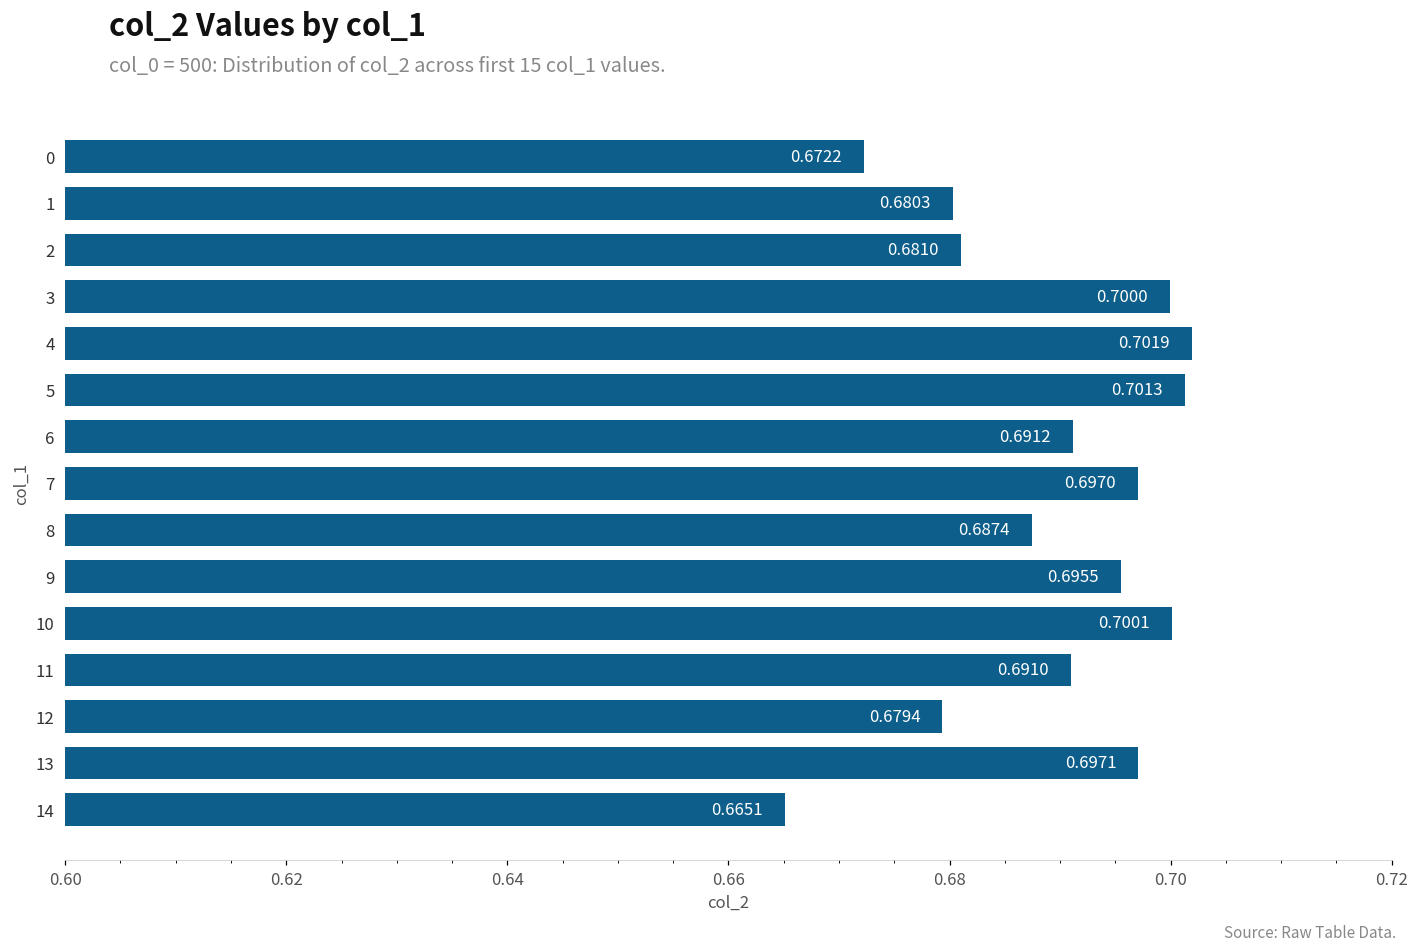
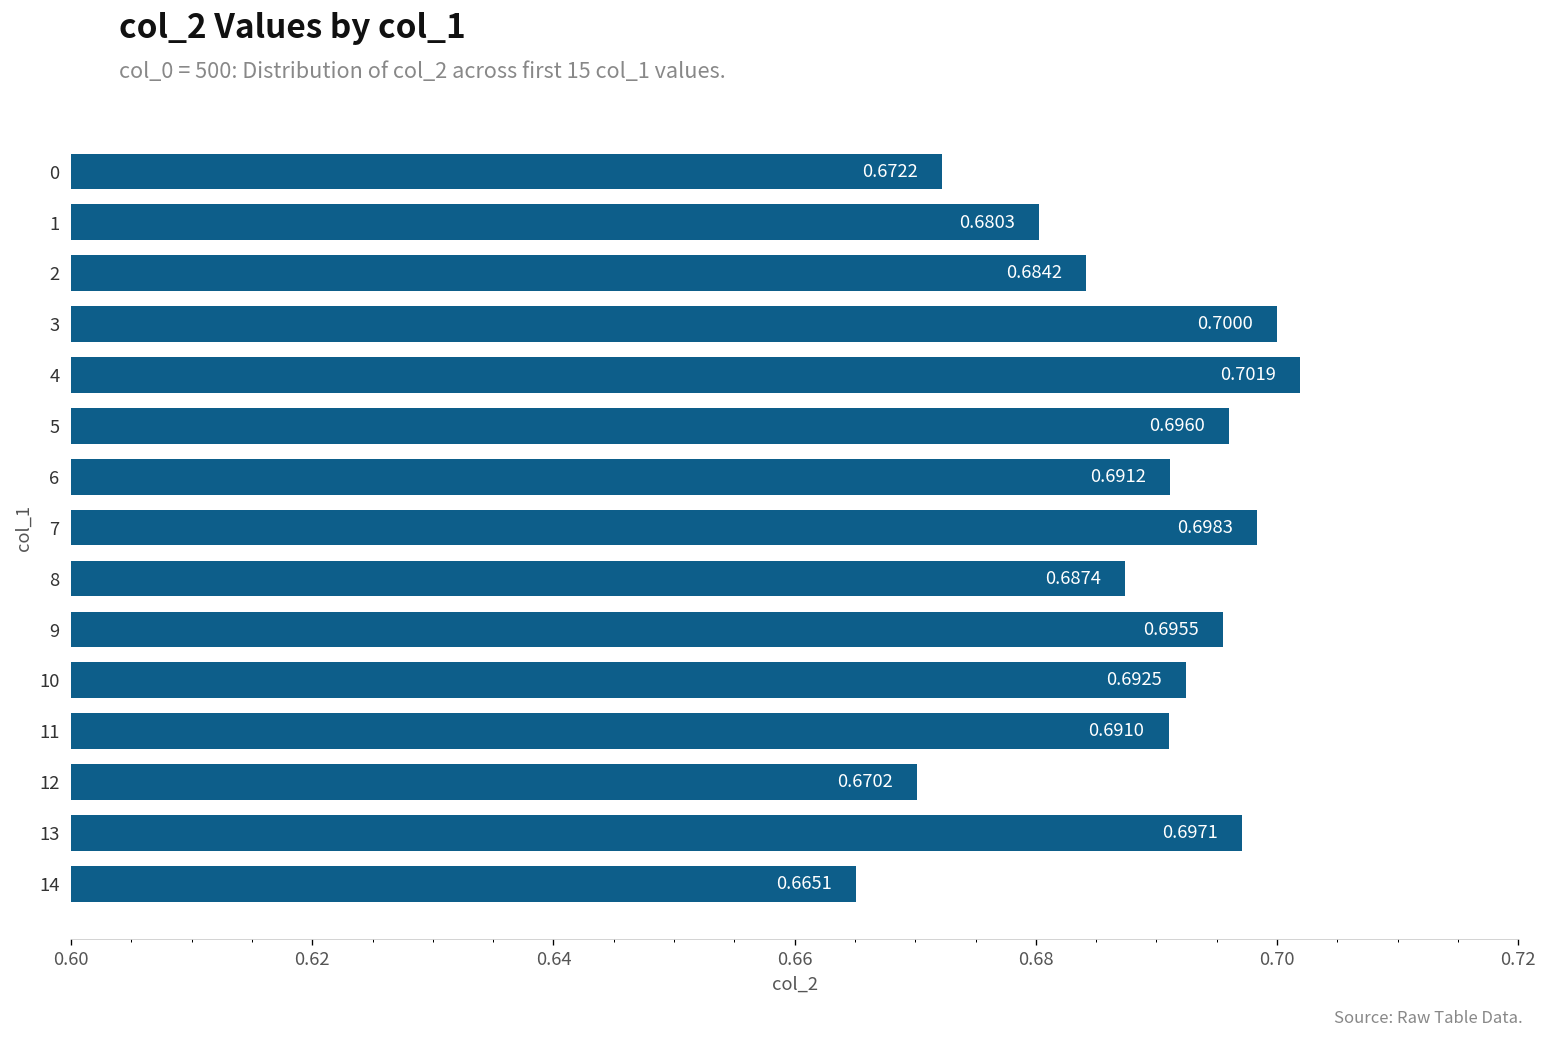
  {
    "0": 0.6722,
    "1": 0.6803,
-   "2": 0.6810,
+   "2": 0.6842,
    "3": 0.7000,
    "4": 0.7019,
-   "5": 0.7013,
+   "5": 0.6960,
    "6": 0.6912,
-   "7": 0.6970,
+   "7": 0.6983,
    "8": 0.6874,
    "9": 0.6955,
-   "10": 0.7001,
+   "10": 0.6925,
    "11": 0.6910,
-   "12": 0.6794,
+   "12": 0.6702,
    "13": 0.6971,
    "14": 0.6651
  }
